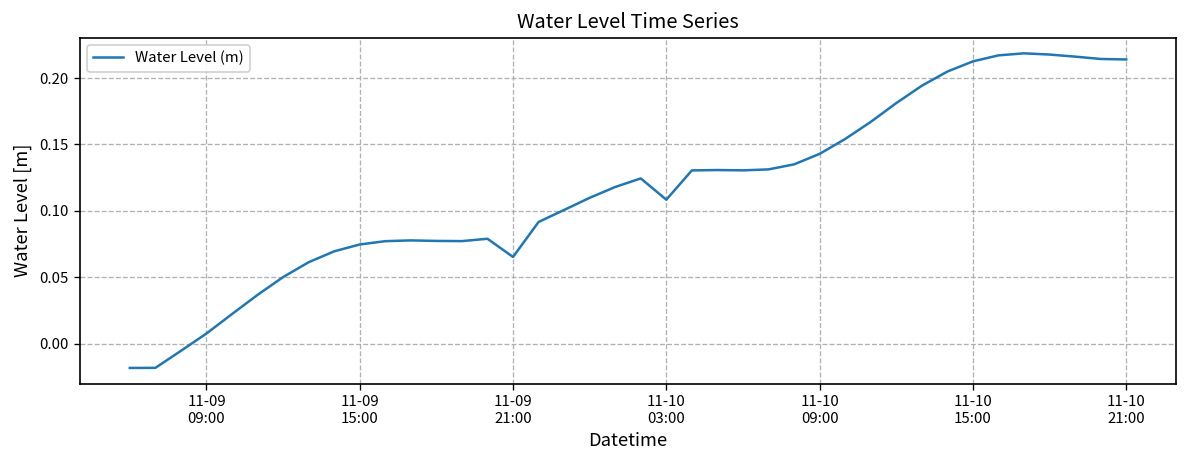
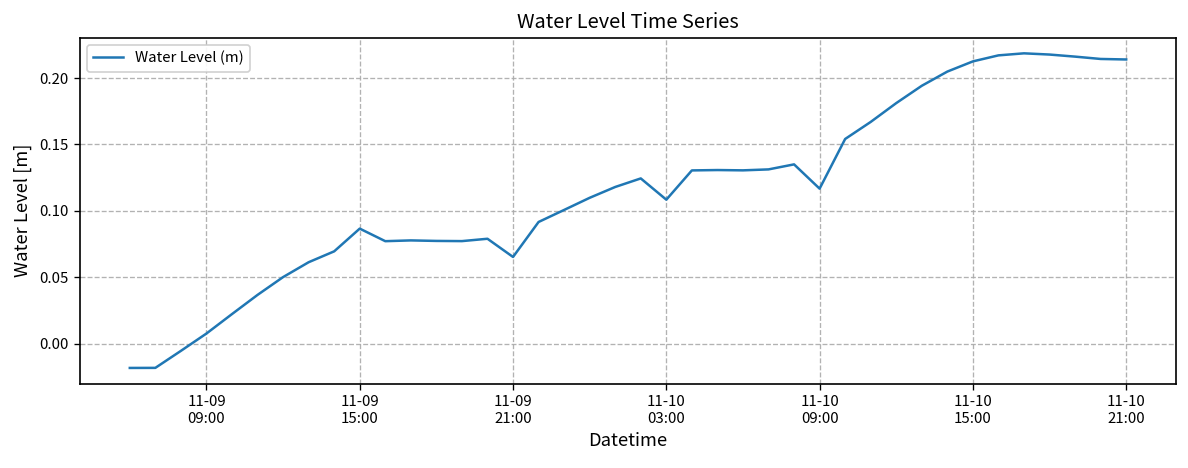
  {
    "11-09 09:00": 0.008,
-   "11-09 15:00": 0.075,
+   "11-09 15:00": 0.087,
    "11-09 21:00": 0.065,
    "11-10 03:00": 0.108,
-   "11-10 09:00": 0.143,
+   "11-10 09:00": 0.117,
    "11-10 15:00": 0.213,
    "11-10 21:00": 0.214
  }
